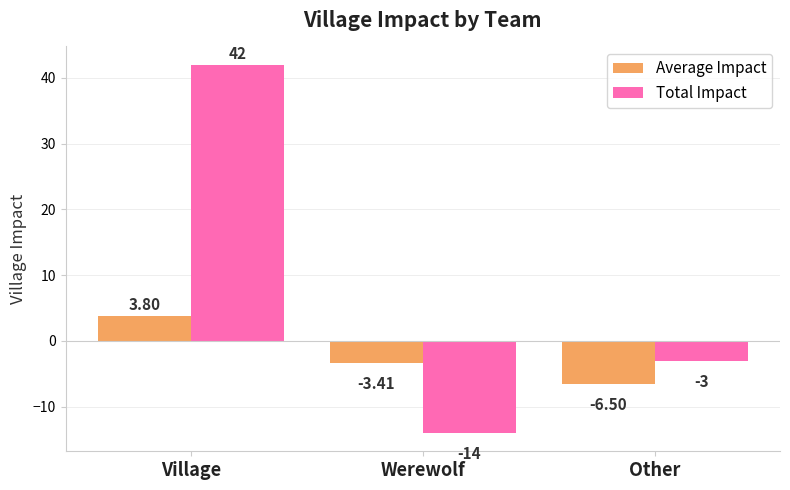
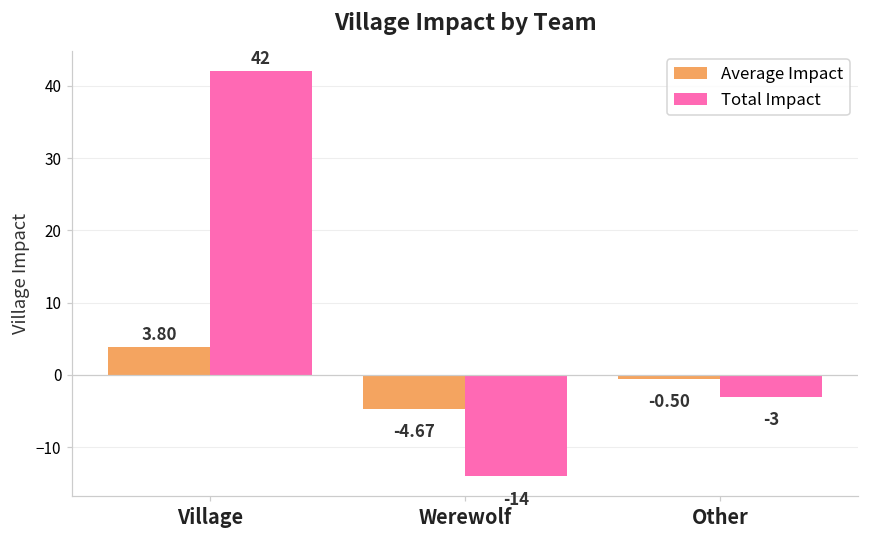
  {
    "Average Impact": {
      "Village": 3.80,
-     "Werewolf": -3.41,
-     "Other": -6.50
+     "Werewolf": -4.67,
+     "Other": -0.50
    },
    "Total Impact": {
      "Village": 42,
      "Werewolf": -14,
      "Other": -3
    }
  }
